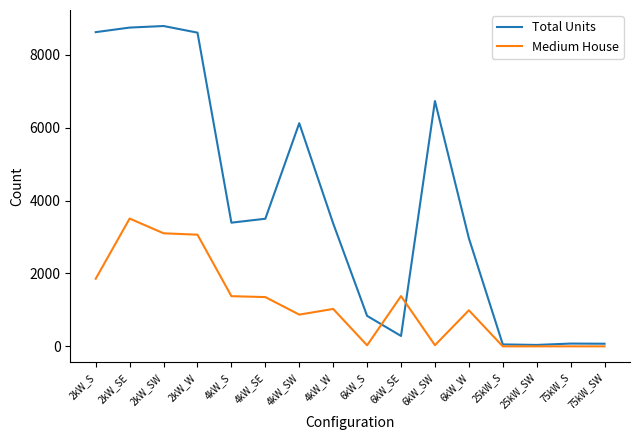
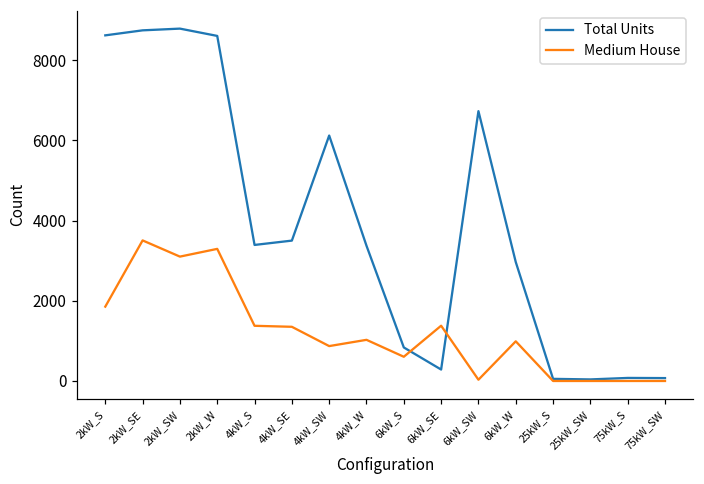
  {
    "Total Units": {
      "2kW_S": 8600,
      "2kW_SE": 8700,
      "2kW_SW": 8800,
      "2kW_W": 8600,
      "4kW_S": 3400,
      "4kW_SE": 3500,
      "4kW_SW": 6100,
      "4kW_W": 3400,
      "6kW_S": 800,
      "6kW_SE": 300,
      "6kW_SW": 6700,
      "6kW_W": 3000,
      "75kW_S": 100,
      "75kW_SW": 100
    },
    "Medium House": {
      "2kW_S": 1900,
      "2kW_SE": 3500,
      "2kW_SW": 3100,
-     "2kW_W": 3100,
+     "2kW_W": 3300,
      "4kW_S": 1400,
      "4kW_SE": 1400,
      "4kW_SW": 900,
      "4kW_W": 1000,
-     "6kW_S": 0,
+     "6kW_S": 600,
      "6kW_SE": 1400,
      "6kW_SW": 0,
      "6kW_W": 1000,
      "75kW_S": 0,
      "75kW_SW": 0
    }
  }
